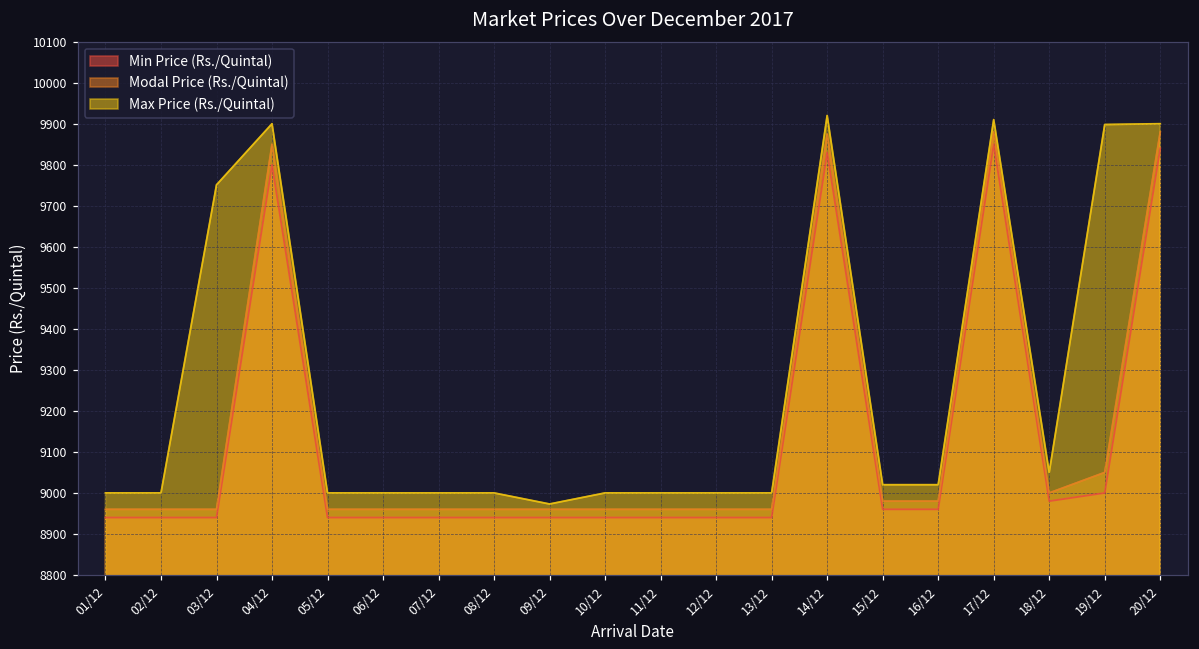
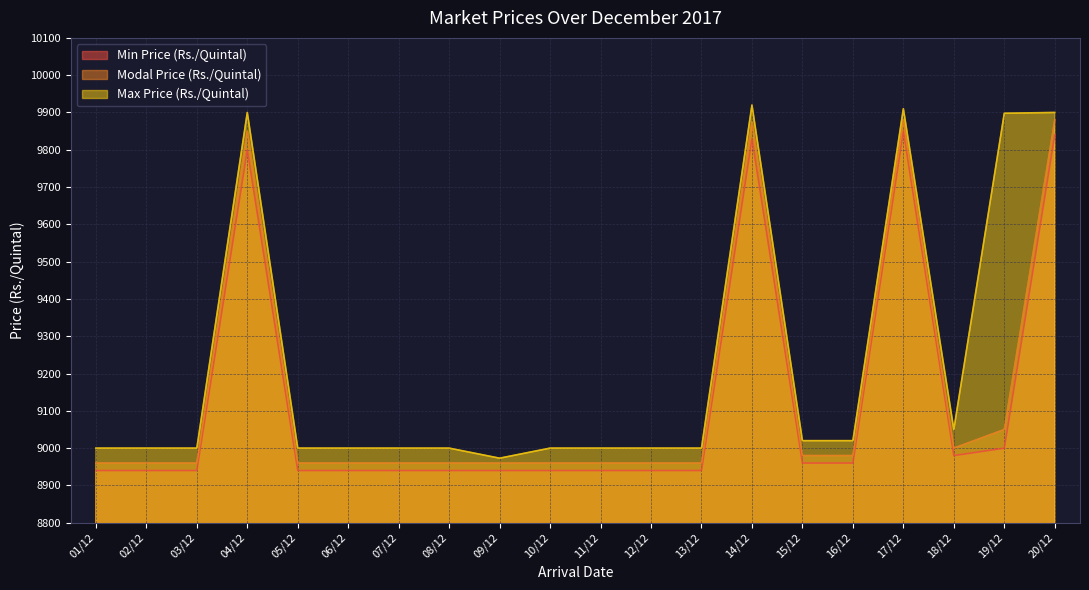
  {
    "Max Price (Rs./Quintal)": {
      "01/12": 9000,
      "02/12": 9000,
-     "03/12": 9750,
+     "03/12": 9000,
      "04/12": 9900,
      "05/12": 9000,
      "06/12": 9000,
      "07/12": 9000,
      "08/12": 9000,
      "09/12": 8970,
      "10/12": 9000,
      "11/12": 9000,
      "12/12": 9000,
      "13/12": 9000,
      "14/12": 9920,
      "15/12": 9020,
      "16/12": 9020,
      "17/12": 9910,
      "18/12": 9050,
      "19/12": 9900,
      "20/12": 9900
    }
  }
